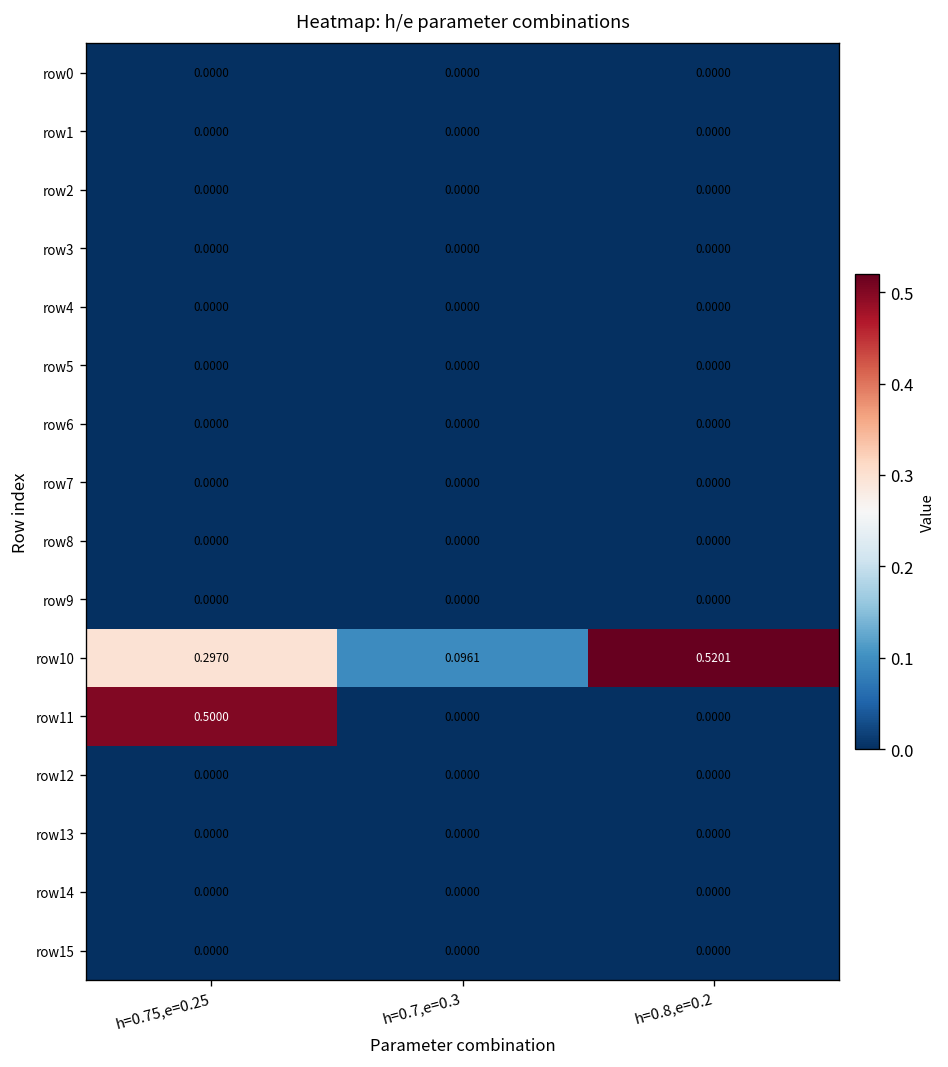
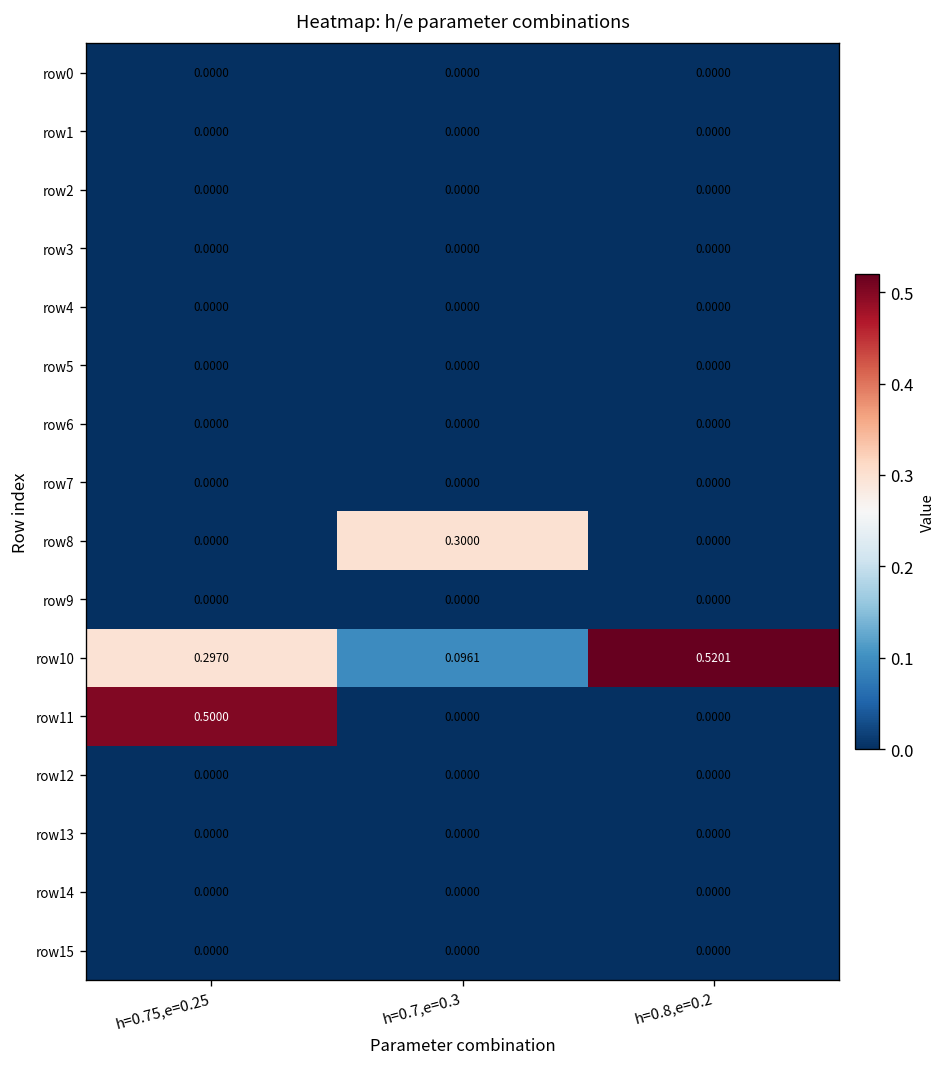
  {
    "row0": {
      "h=0.75,e=0.25": 0.0000,
      "h=0.7,e=0.3": 0.0000,
      "h=0.8,e=0.2": 0.0000
    },
    "row1": {
      "h=0.75,e=0.25": 0.0000,
      "h=0.7,e=0.3": 0.0000,
      "h=0.8,e=0.2": 0.0000
    },
    "row2": {
      "h=0.75,e=0.25": 0.0000,
      "h=0.7,e=0.3": 0.0000,
      "h=0.8,e=0.2": 0.0000
    },
    "row3": {
      "h=0.75,e=0.25": 0.0000,
      "h=0.7,e=0.3": 0.0000,
      "h=0.8,e=0.2": 0.0000
    },
    "row4": {
      "h=0.75,e=0.25": 0.0000,
      "h=0.7,e=0.3": 0.0000,
      "h=0.8,e=0.2": 0.0000
    },
    "row5": {
      "h=0.75,e=0.25": 0.0000,
      "h=0.7,e=0.3": 0.0000,
      "h=0.8,e=0.2": 0.0000
    },
    "row6": {
      "h=0.75,e=0.25": 0.0000,
      "h=0.7,e=0.3": 0.0000,
      "h=0.8,e=0.2": 0.0000
    },
    "row7": {
      "h=0.75,e=0.25": 0.0000,
      "h=0.7,e=0.3": 0.0000,
      "h=0.8,e=0.2": 0.0000
    },
    "row8": {
      "h=0.75,e=0.25": 0.0000,
-     "h=0.7,e=0.3": 0.0000,
+     "h=0.7,e=0.3": 0.3000,
      "h=0.8,e=0.2": 0.0000
    },
    "row9": {
      "h=0.75,e=0.25": 0.0000,
      "h=0.7,e=0.3": 0.0000,
      "h=0.8,e=0.2": 0.0000
    },
    "row10": {
      "h=0.75,e=0.25": 0.2970,
      "h=0.7,e=0.3": 0.0961,
      "h=0.8,e=0.2": 0.5201
    },
    "row11": {
      "h=0.75,e=0.25": 0.5000,
      "h=0.7,e=0.3": 0.0000,
      "h=0.8,e=0.2": 0.0000
    },
    "row12": {
      "h=0.75,e=0.25": 0.0000,
      "h=0.7,e=0.3": 0.0000,
      "h=0.8,e=0.2": 0.0000
    },
    "row13": {
      "h=0.75,e=0.25": 0.0000,
      "h=0.7,e=0.3": 0.0000,
      "h=0.8,e=0.2": 0.0000
    },
    "row14": {
      "h=0.75,e=0.25": 0.0000,
      "h=0.7,e=0.3": 0.0000,
      "h=0.8,e=0.2": 0.0000
    },
    "row15": {
      "h=0.75,e=0.25": 0.0000,
      "h=0.7,e=0.3": 0.0000,
      "h=0.8,e=0.2": 0.0000
    }
  }
